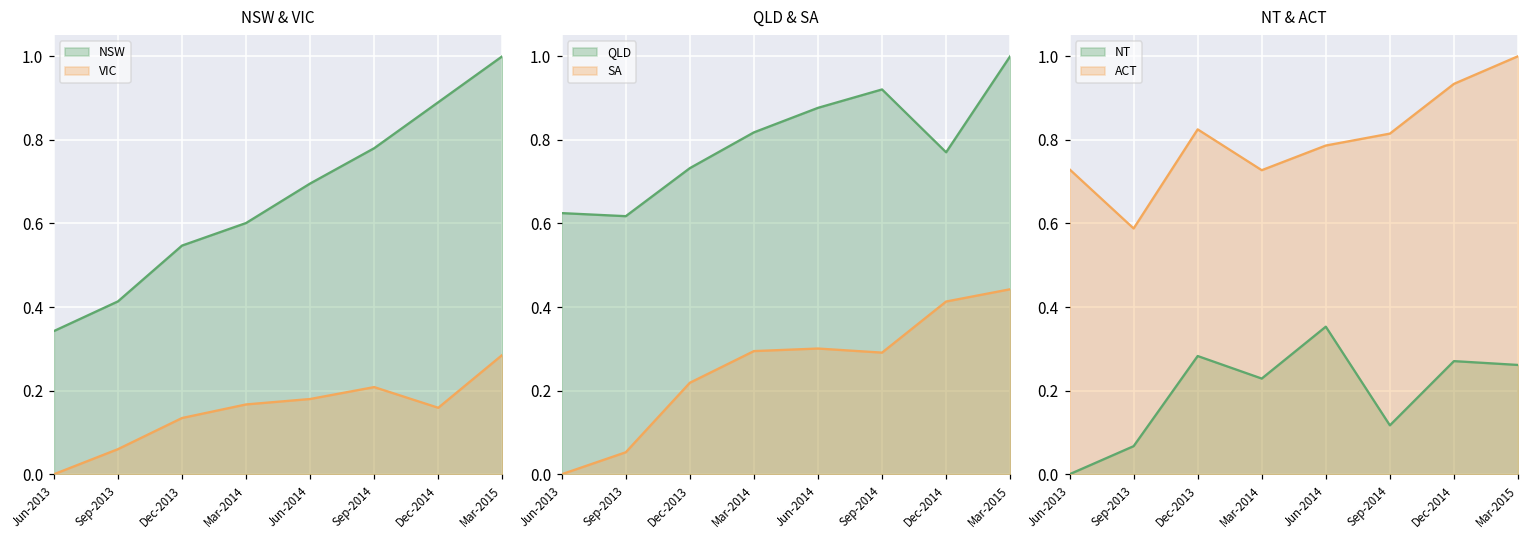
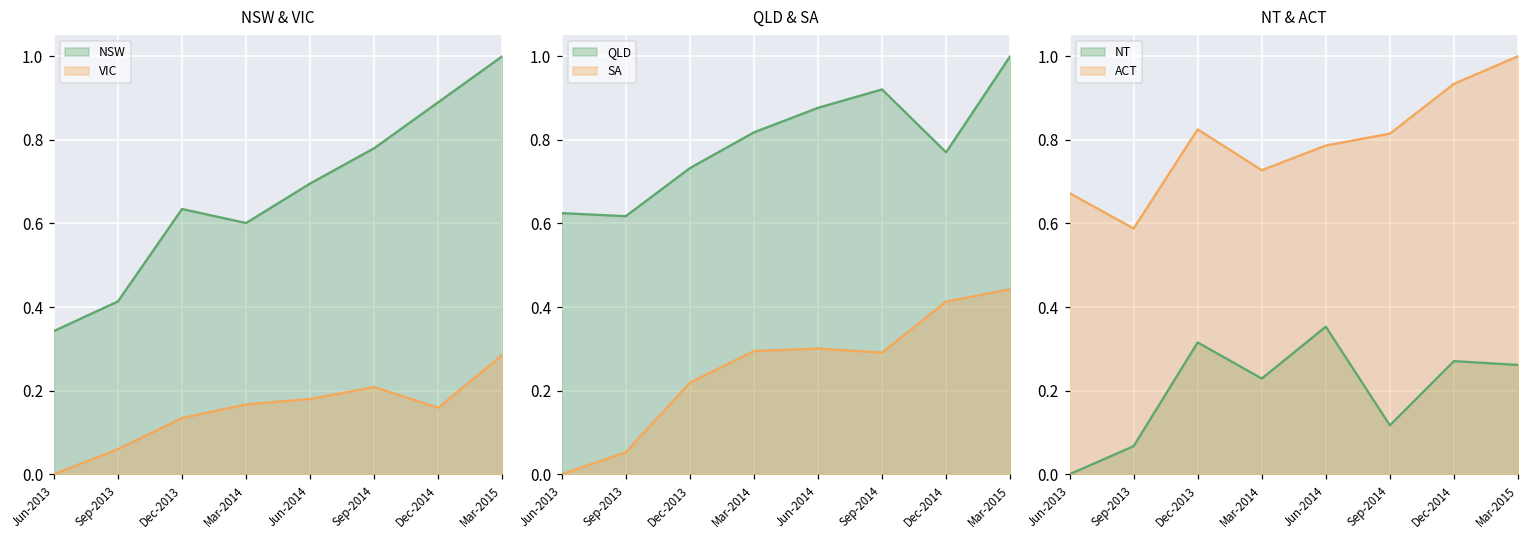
  {
    "NSW & VIC": {
      "NSW": {
        "Jun-2013": 0.34,
        "Sep-2013": 0.41,
-       "Dec-2013": 0.55,
+       "Dec-2013": 0.63,
        "Mar-2014": 0.60,
        "Jun-2014": 0.70,
        "Sep-2014": 0.78,
        "Dec-2014": 0.89,
        "Mar-2015": 1.00
      },
      "VIC": {
        "Jun-2013": 0.00,
        "Sep-2013": 0.06,
        "Dec-2013": 0.13,
        "Mar-2014": 0.17,
        "Jun-2014": 0.18,
        "Sep-2014": 0.21,
        "Dec-2014": 0.16,
        "Mar-2015": 0.29
      }
    },
    "QLD & SA": {
      "QLD": {
        "Jun-2013": 0.62,
        "Sep-2013": 0.62,
        "Dec-2013": 0.73,
        "Mar-2014": 0.82,
        "Jun-2014": 0.88,
        "Sep-2014": 0.92,
        "Dec-2014": 0.77,
        "Mar-2015": 1.00
      },
      "SA": {
        "Jun-2013": 0.00,
        "Sep-2013": 0.05,
        "Dec-2013": 0.22,
        "Mar-2014": 0.29,
        "Jun-2014": 0.30,
        "Sep-2014": 0.29,
        "Dec-2014": 0.41,
        "Mar-2015": 0.44
      }
    },
    "NT & ACT": {
      "NT": {
        "Jun-2013": 0.00,
        "Sep-2013": 0.07,
-       "Dec-2013": 0.28,
+       "Dec-2013": 0.32,
        "Mar-2014": 0.23,
        "Jun-2014": 0.35,
        "Sep-2014": 0.12,
        "Dec-2014": 0.27,
        "Mar-2015": 0.26
      },
      "ACT": {
-       "Jun-2013": 0.73,
+       "Jun-2013": 0.67,
        "Sep-2013": 0.59,
        "Dec-2013": 0.83,
        "Mar-2014": 0.73,
        "Jun-2014": 0.79,
        "Sep-2014": 0.81,
        "Dec-2014": 0.93,
        "Mar-2015": 1.00
      }
    }
  }
